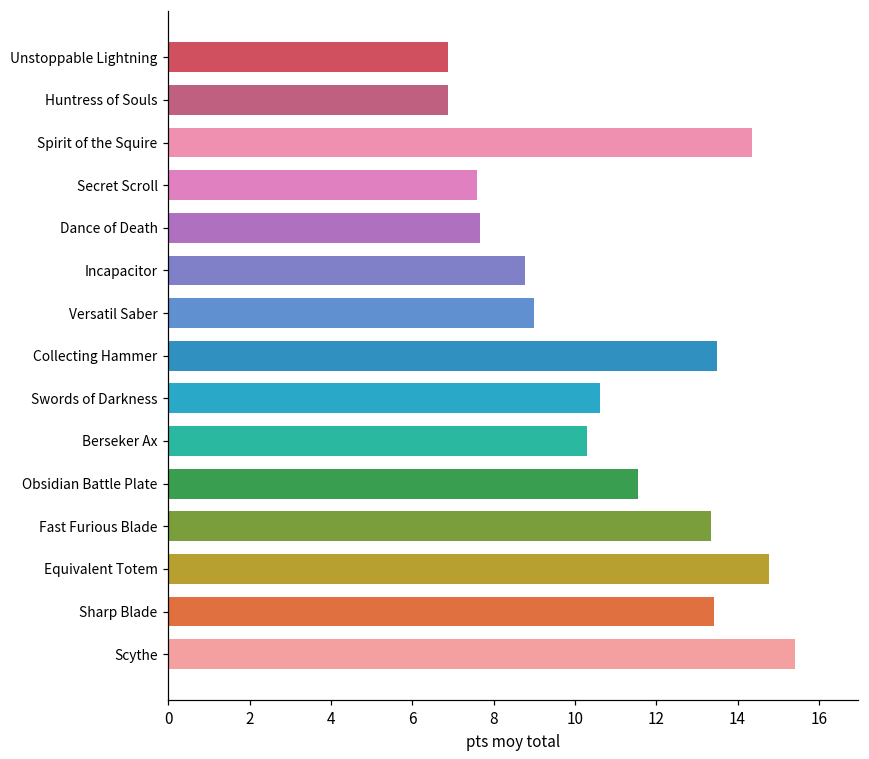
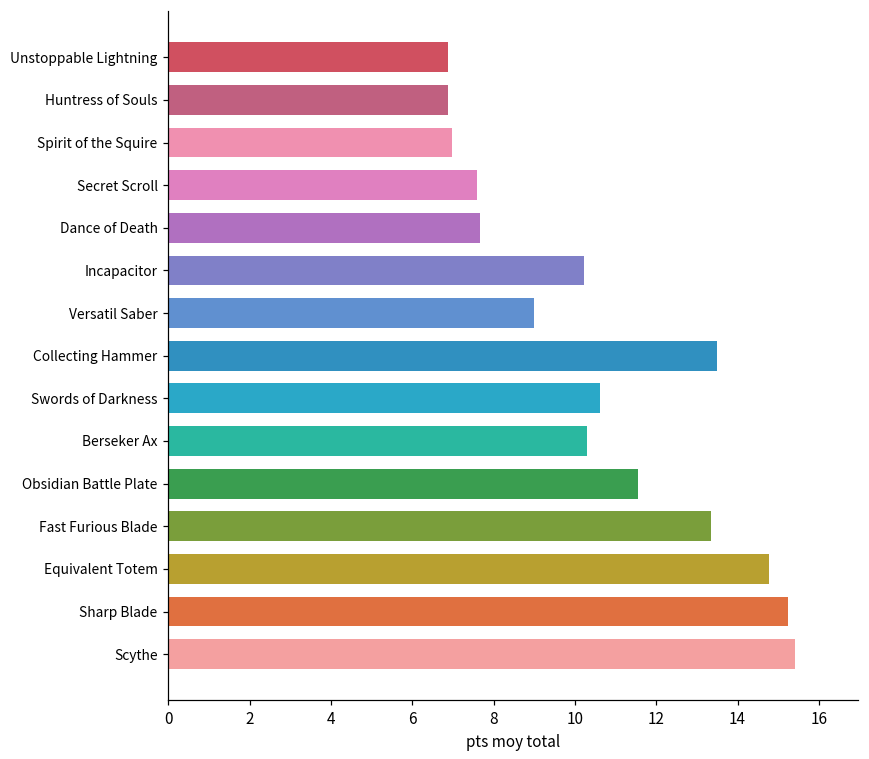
  {
    "Unstoppable Lightning": 6.9,
    "Huntress of Souls": 6.9,
-   "Spirit of the Squire": 14.4,
+   "Spirit of the Squire": 7.0,
    "Secret Scroll": 7.6,
    "Dance of Death": 7.7,
-   "Incapacitor": 8.8,
+   "Incapacitor": 10.2,
    "Versatil Saber": 9.0,
    "Collecting Hammer": 13.5,
    "Swords of Darkness": 10.6,
    "Berseker Ax": 10.3,
    "Obsidian Battle Plate": 11.6,
    "Fast Furious Blade": 13.4,
    "Equivalent Totem": 14.8,
-   "Sharp Blade": 13.4,
+   "Sharp Blade": 15.2,
    "Scythe": 15.4
  }
